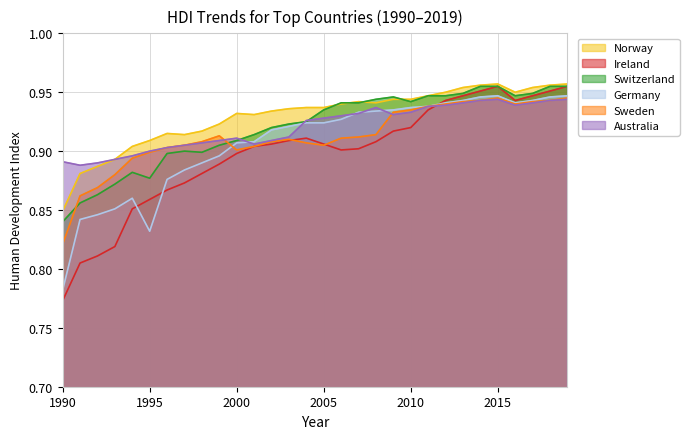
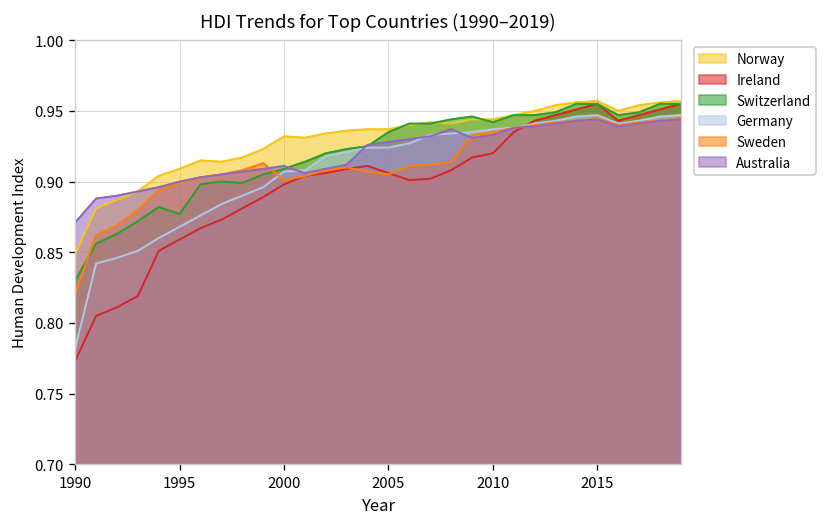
  {
    "Ireland": {
      "1990": 0.773,
      "1995": 0.859,
      "2000": 0.898,
      "2010": 0.920
    },
    "Switzerland": {
-     "1990": 0.84,
+     "1990": 0.83,
      "1995": 0.877
    },
    "Germany": {
      "1990": 0.782,
-     "1995": 0.832,
+     "1995": 0.868,
      "2005": 0.924
    },
    "Australia": {
-     "1990": 0.891,
+     "1990": 0.871,
      "2005": 0.928
    }
  }
